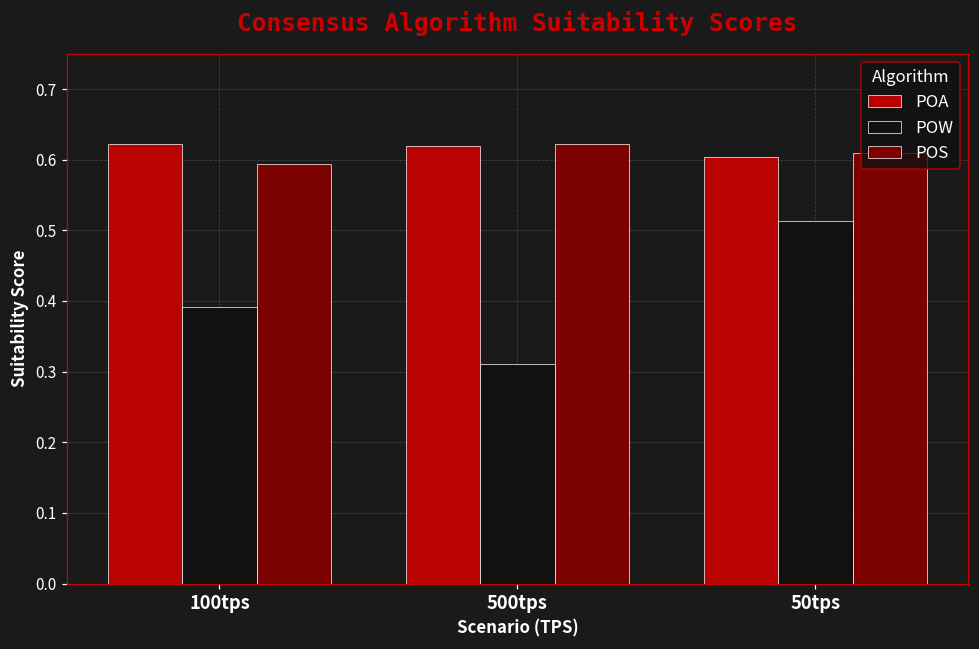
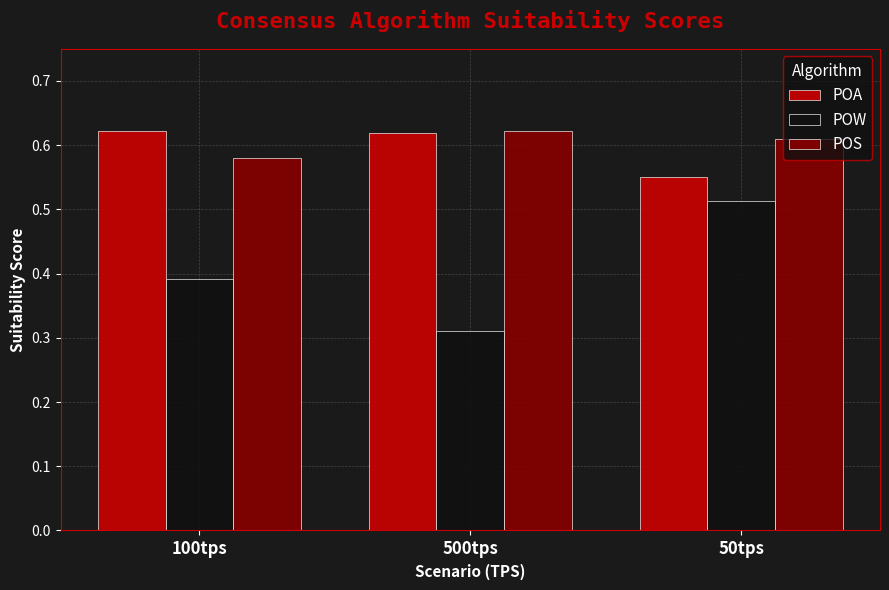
  {
    "POA": {
      "100tps": 0.62,
      "500tps": 0.62,
-     "50tps": 0.60
+     "50tps": 0.55
    },
    "POW": {
      "100tps": 0.39,
      "500tps": 0.31,
      "50tps": 0.51
    },
    "POS": {
-     "100tps": 0.59,
+     "100tps": 0.58,
      "500tps": 0.62
    }
  }
